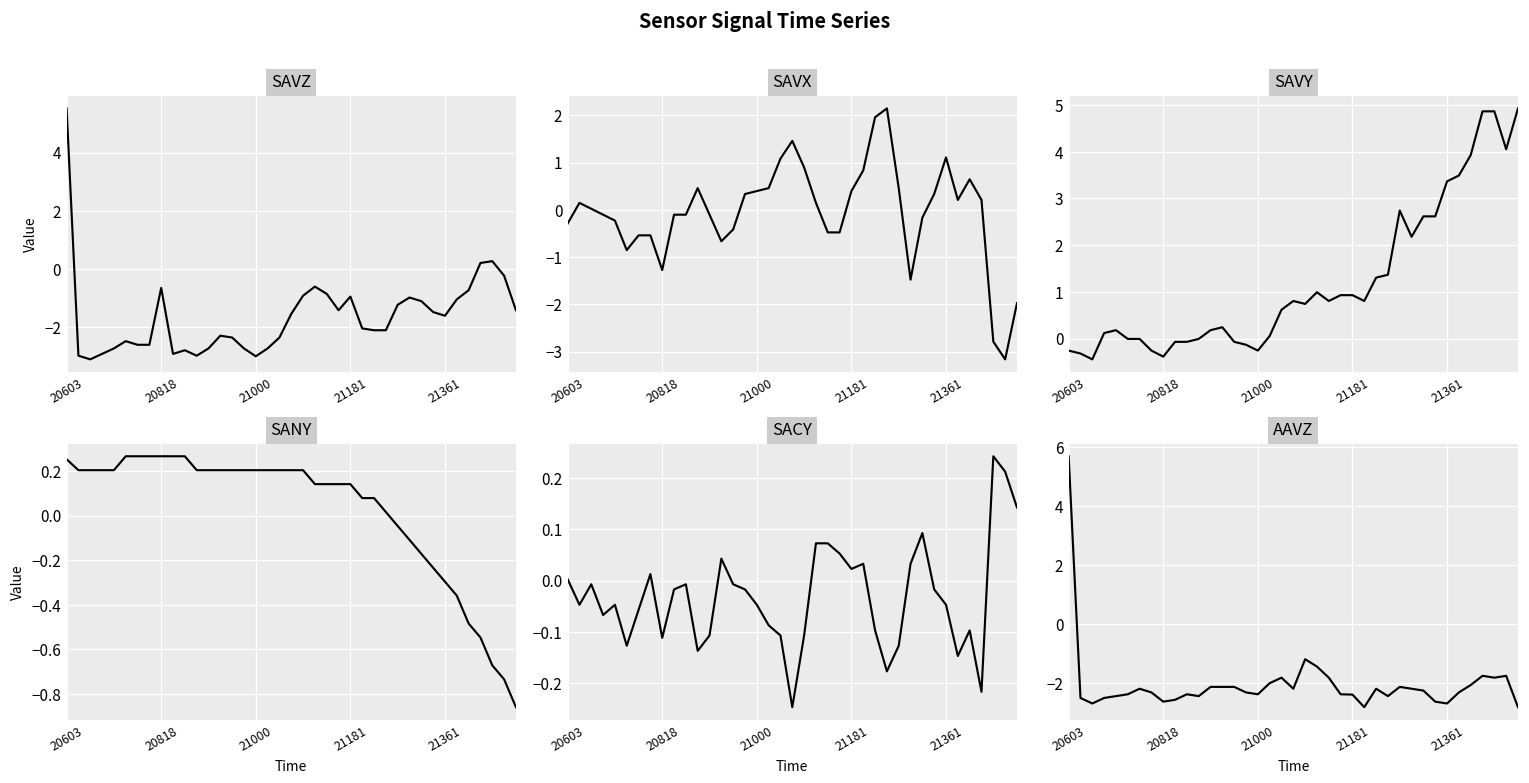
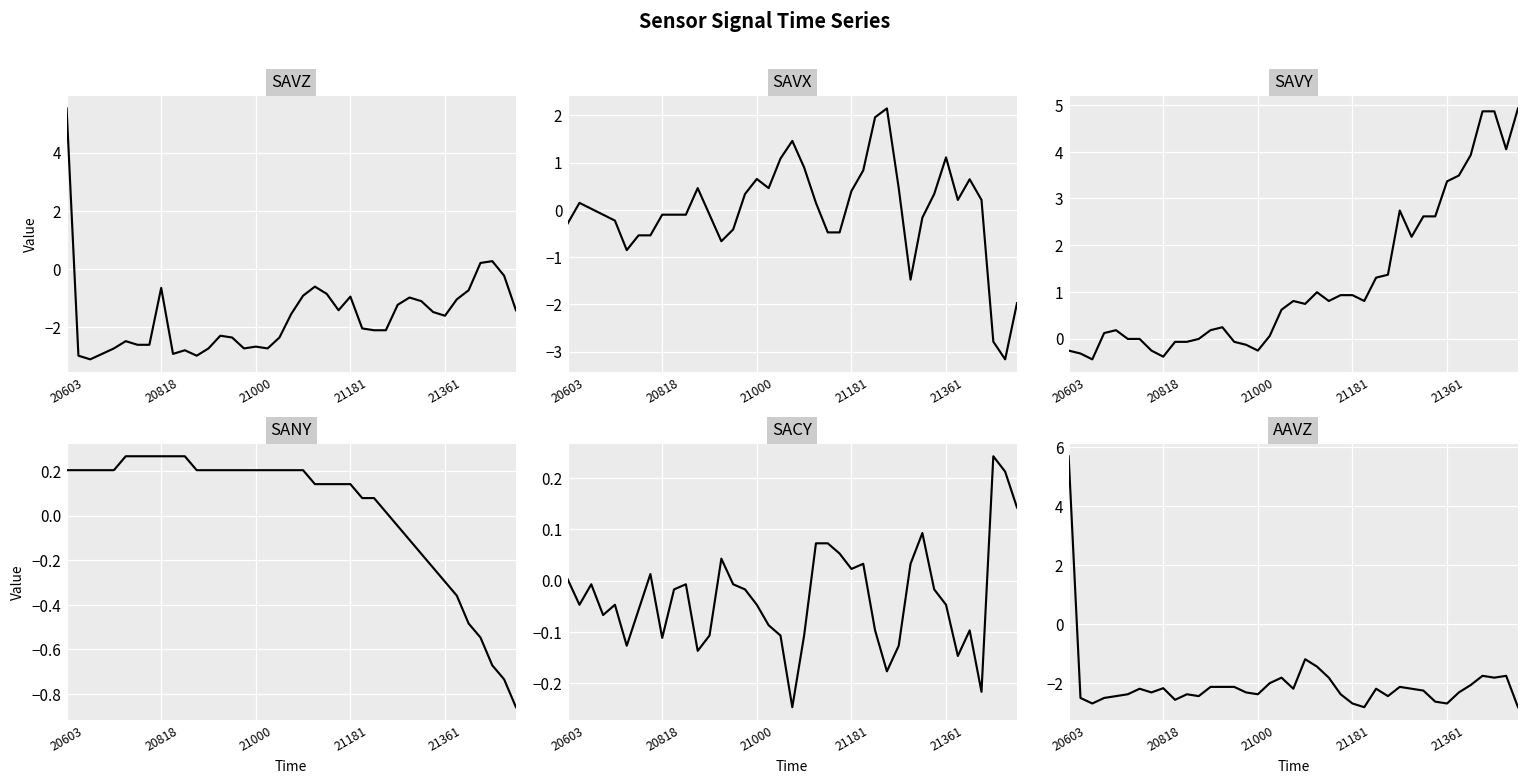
  {
    "SAVZ": {
      "20603": 5.5,
      "20818": -0.6,
-     "21000": -3.0,
+     "21000": -2.7,
      "21181": -0.9,
      "21361": -1.6
    },
    "SAVX": {
      "20603": -0.3,
-     "20818": -1.3,
-     "21000": 0.4,
+     "20818": -0.1,
+     "21000": 0.7,
      "21181": 0.4,
      "21361": 1.1
    },
    "SAVY": {
      "20603": -0.3,
      "20818": -0.4,
      "21000": -0.3,
      "21181": 0.9,
      "21361": 3.4
    },
    "SANY": {
-     "20603": 0.25,
+     "20603": 0.20,
      "20818": 0.27,
      "21000": 0.20,
      "21181": 0.14,
      "21361": -0.30
    },
    "SACY": {
      "20603": 0.00,
      "20818": -0.11,
      "21000": -0.05,
      "21181": 0.02,
      "21361": -0.05
    },
    "AAVZ": {
      "20603": 5.7,
-     "20818": -2.6,
+     "20818": -2.2,
      "21000": -2.4,
-     "21181": -2.4,
+     "21181": -2.7,
      "21361": -2.7
    }
  }
